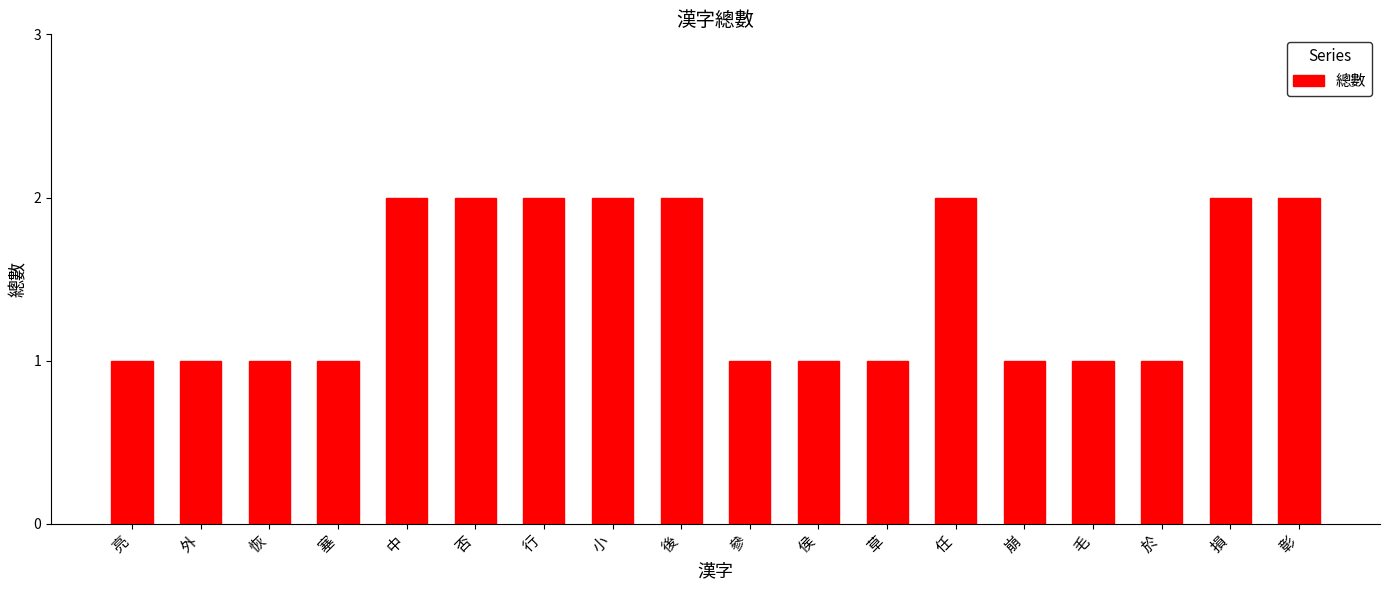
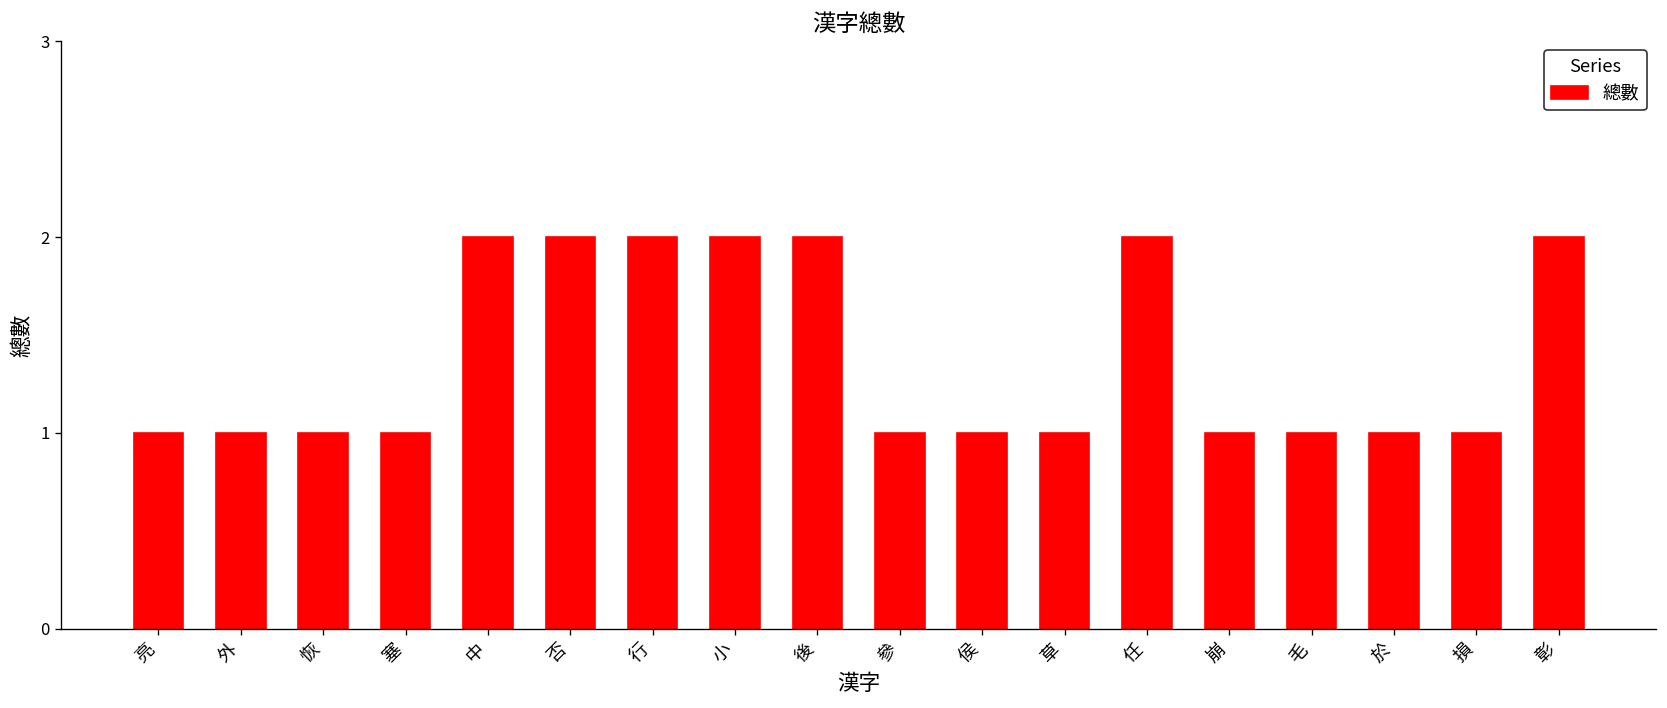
  {
    "亮": 1,
    "外": 1,
    "恢": 1,
    "塞": 1,
    "中": 2,
    "否": 2,
    "行": 2,
    "小": 2,
    "後": 2,
    "參": 1,
    "侯": 1,
    "草": 1,
    "任": 2,
    "崩": 1,
    "毛": 1,
    "於": 1,
-   "損": 2,
+   "損": 1,
    "彰": 2
  }
